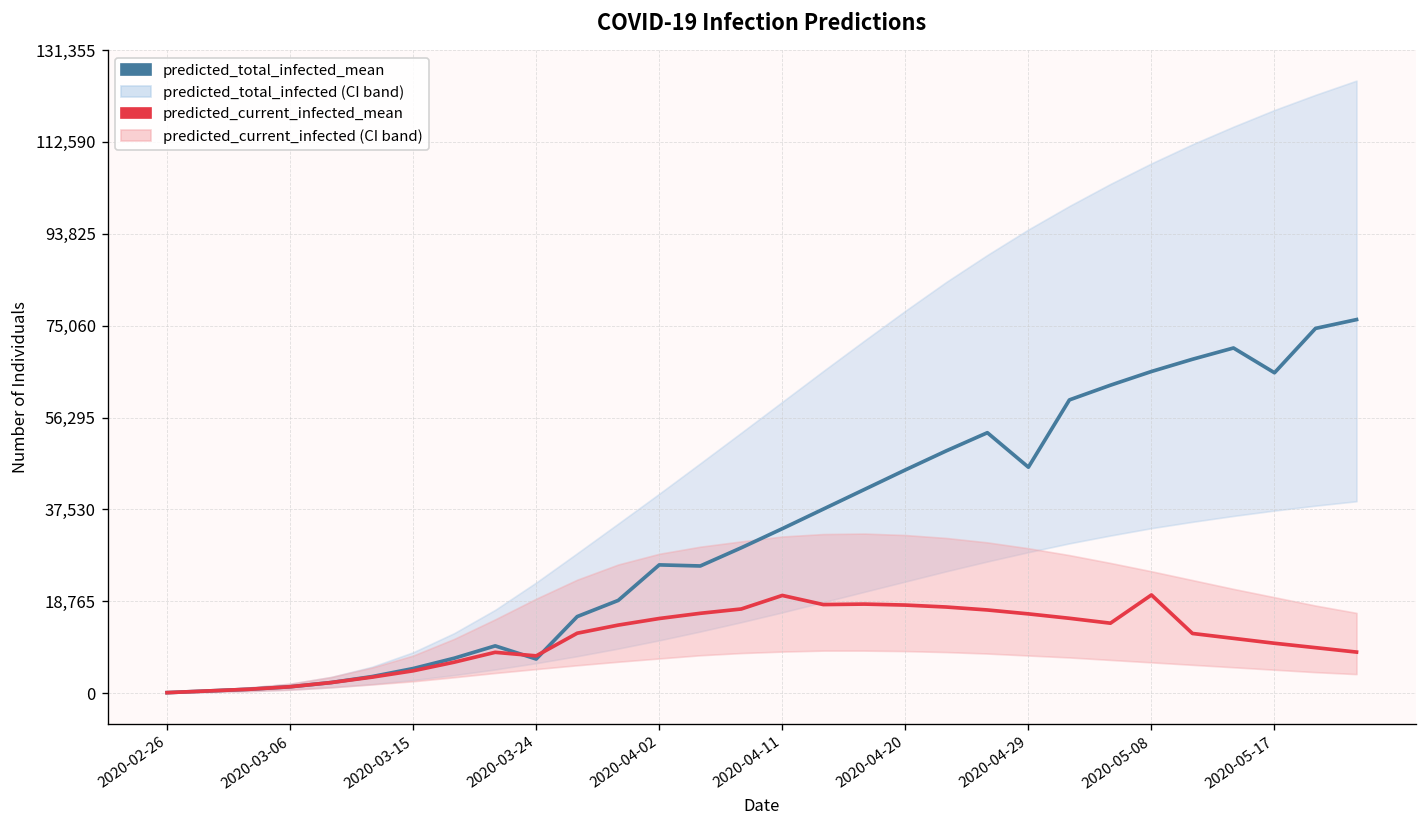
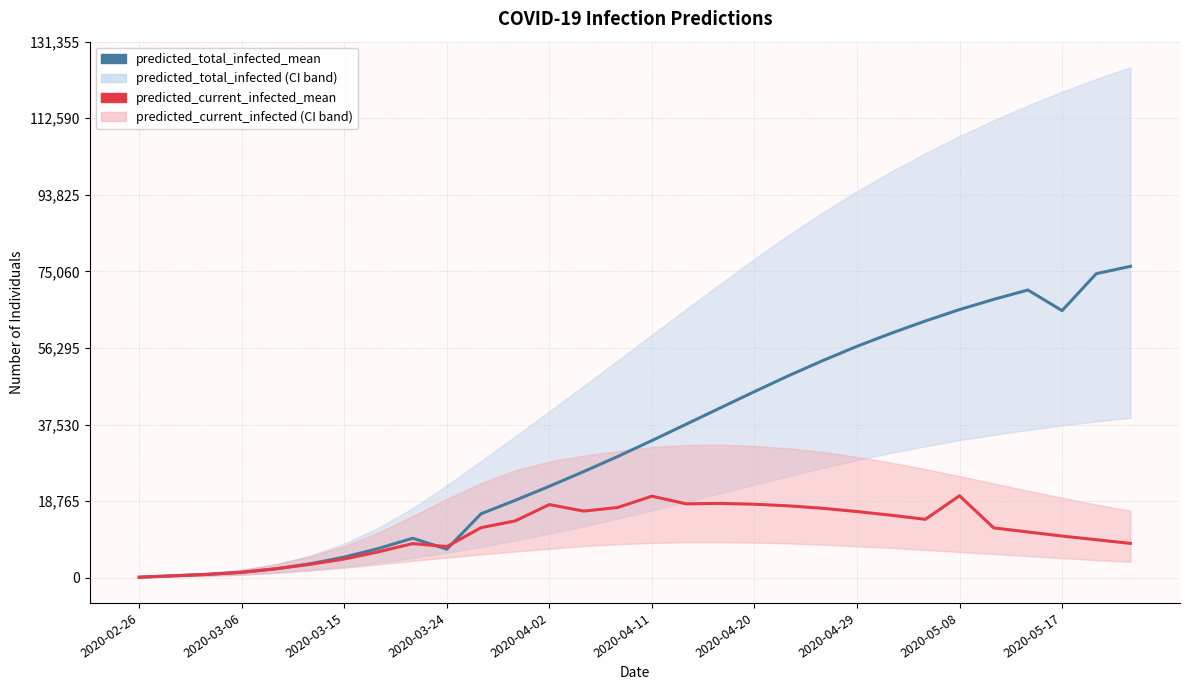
  {
    "predicted_total_infected_mean": {
      "2020-03-24": "7,000",
-     "2020-04-02": "26,000",
+     "2020-04-02": "22,000",
      "2020-04-11": "34,000",
      "2020-04-20": "46,000",
-     "2020-04-29": "46,000",
+     "2020-04-29": "57,000",
      "2020-05-08": "66,000",
      "2020-05-17": "65,000"
    },
    "predicted_current_infected_mean": {
      "2020-03-24": "8,000",
-     "2020-04-02": "15,000",
+     "2020-04-02": "18,000",
      "2020-04-11": "20,000",
      "2020-04-20": "18,000",
      "2020-04-29": "16,000",
      "2020-05-08": "20,000",
      "2020-05-17": "10,000"
    }
  }
